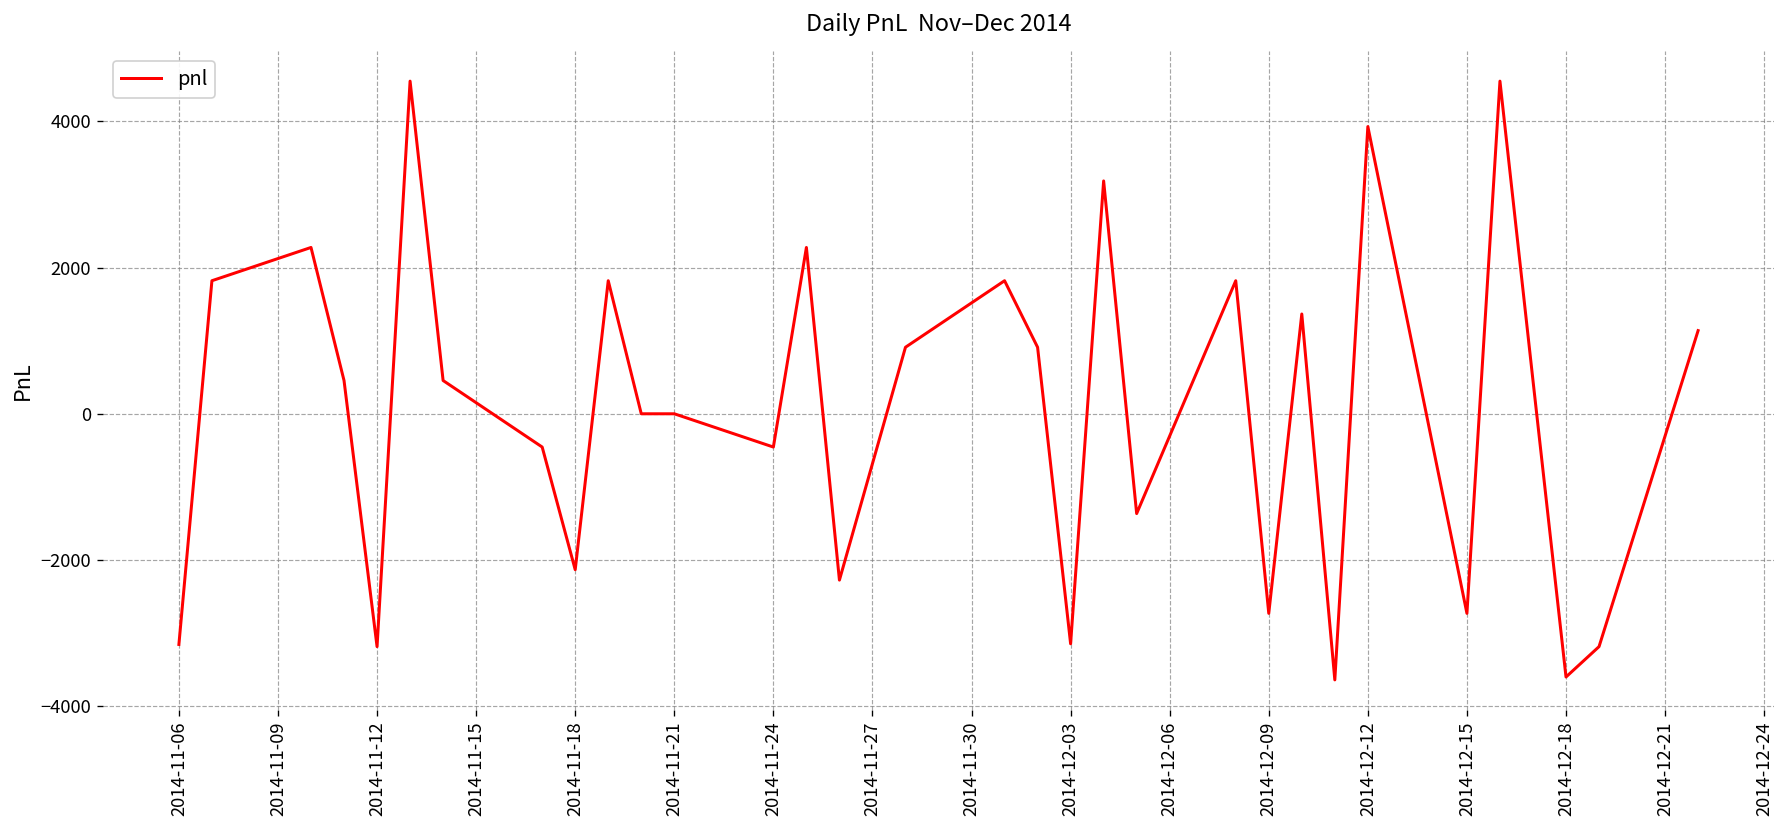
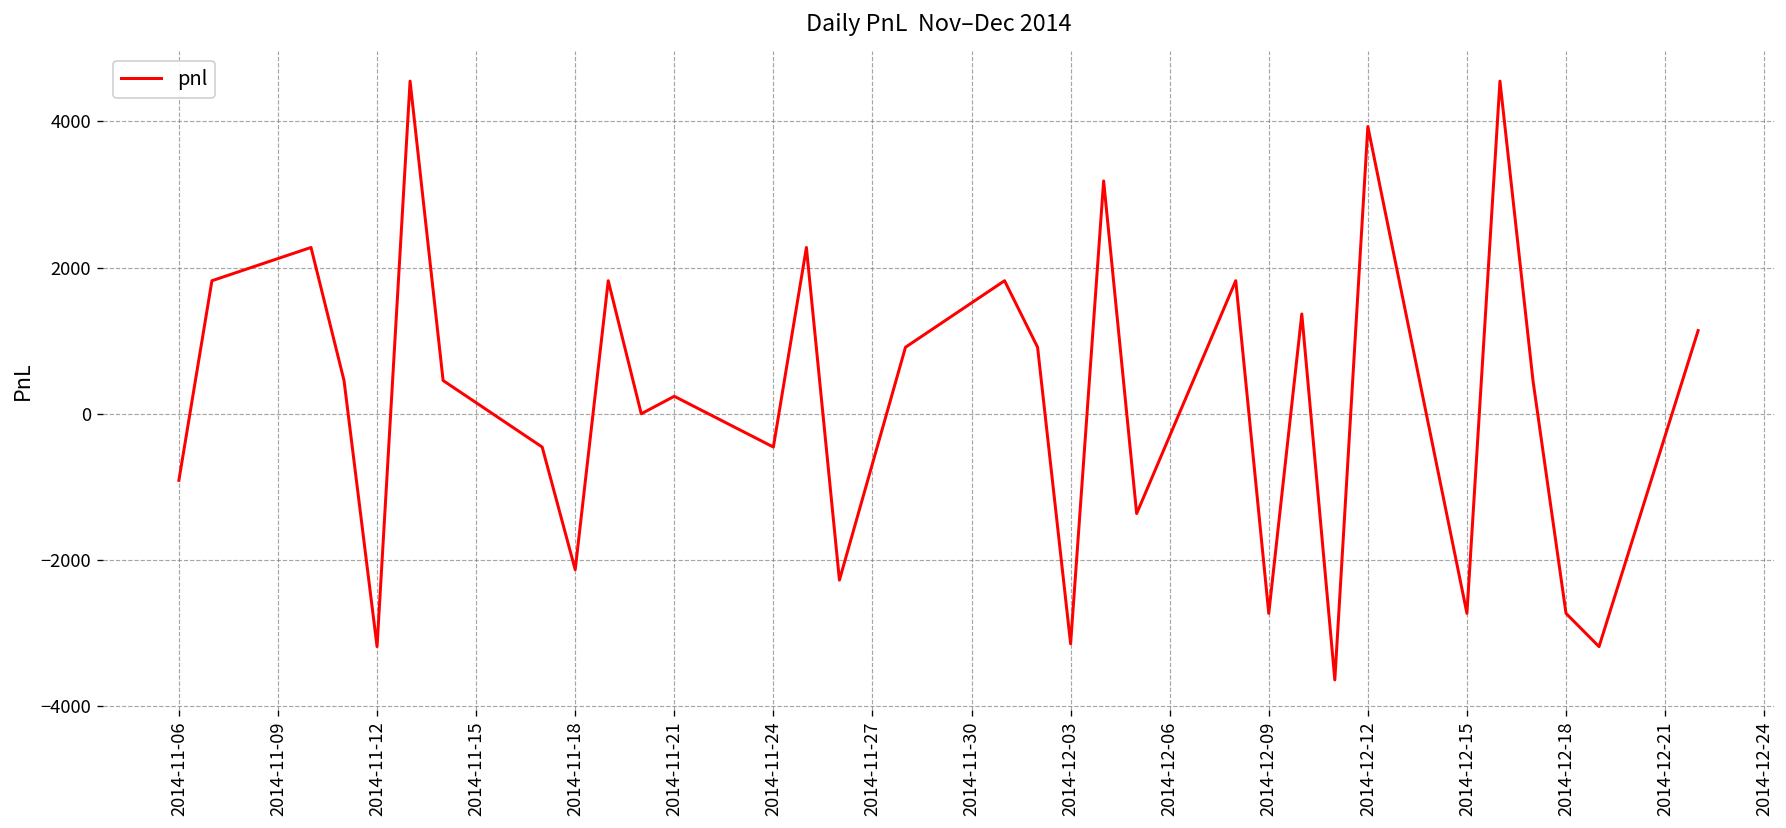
  {
-   "2014-11-06": -3200,
+   "2014-11-06": -900,
    "2014-11-12": -3200,
    "2014-11-18": -2100,
-   "2014-11-21": 0,
+   "2014-11-21": 200,
    "2014-11-24": -500,
    "2014-12-03": -3100,
    "2014-12-09": -2700,
    "2014-12-12": 3900,
    "2014-12-15": -2700,
-   "2014-12-18": -3600
+   "2014-12-18": -2700
  }
